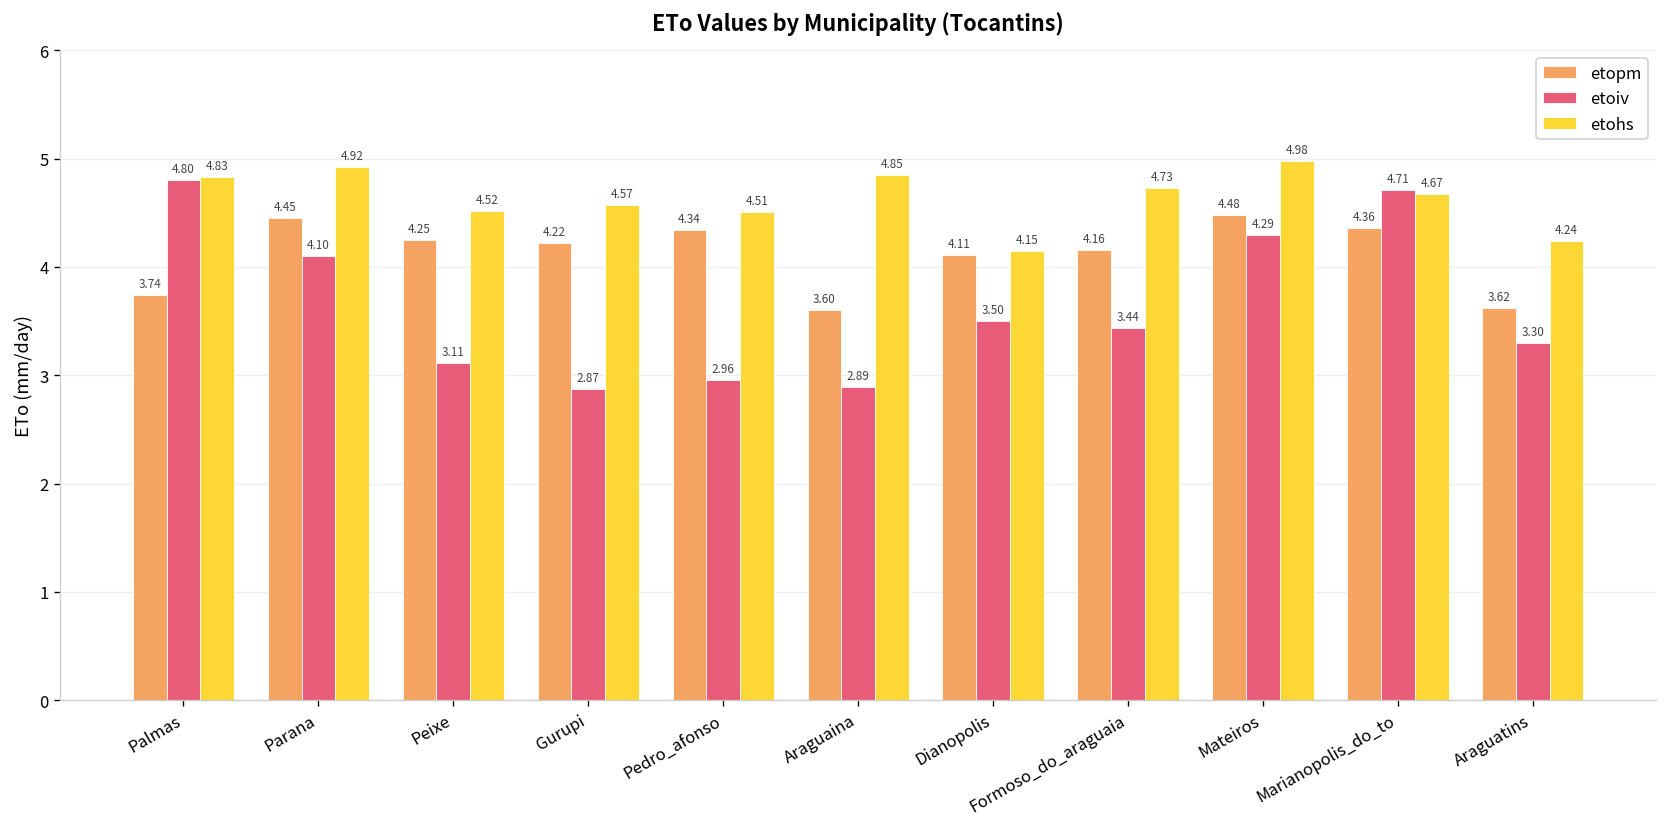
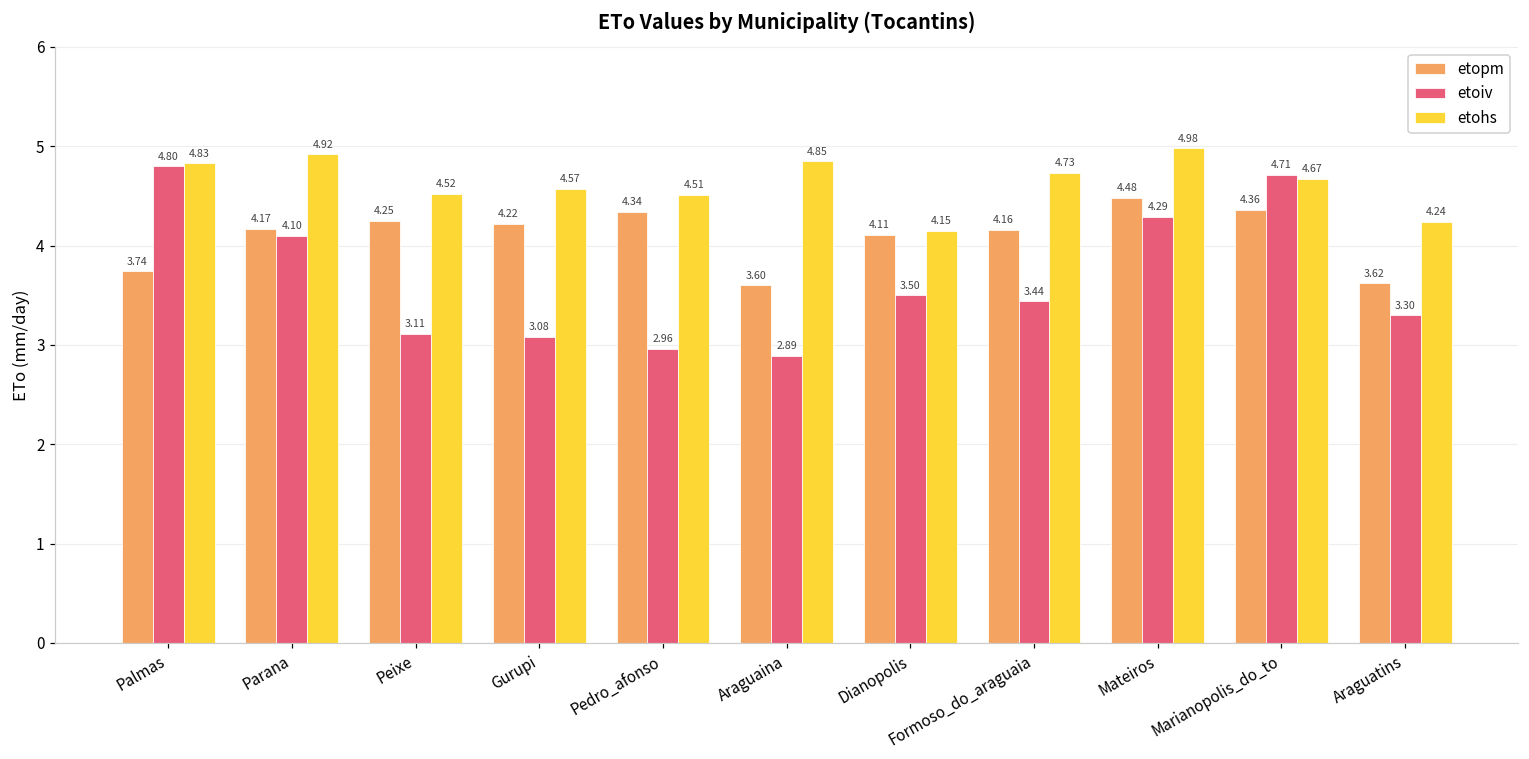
  {
    "etopm": {
      "Palmas": 3.74,
-     "Parana": 4.45,
+     "Parana": 4.17,
      "Peixe": 4.25,
      "Gurupi": 4.22,
      "Pedro_afonso": 4.34,
      "Araguaina": 3.60,
      "Dianopolis": 4.11,
      "Formoso_do_araguaia": 4.16,
      "Mateiros": 4.48,
      "Marianopolis_do_to": 4.36,
      "Araguatins": 3.62
    },
    "etoiv": {
      "Palmas": 4.80,
      "Parana": 4.10,
      "Peixe": 3.11,
-     "Gurupi": 2.87,
+     "Gurupi": 3.08,
      "Pedro_afonso": 2.96,
      "Araguaina": 2.89,
      "Dianopolis": 3.50,
      "Formoso_do_araguaia": 3.44,
      "Mateiros": 4.29,
      "Marianopolis_do_to": 4.71,
      "Araguatins": 3.30
    },
    "etohs": {
      "Palmas": 4.83,
      "Parana": 4.92,
      "Peixe": 4.52,
      "Gurupi": 4.57,
      "Pedro_afonso": 4.51,
      "Araguaina": 4.85,
      "Dianopolis": 4.15,
      "Formoso_do_araguaia": 4.73,
      "Mateiros": 4.98,
      "Marianopolis_do_to": 4.67,
      "Araguatins": 4.24
    }
  }
